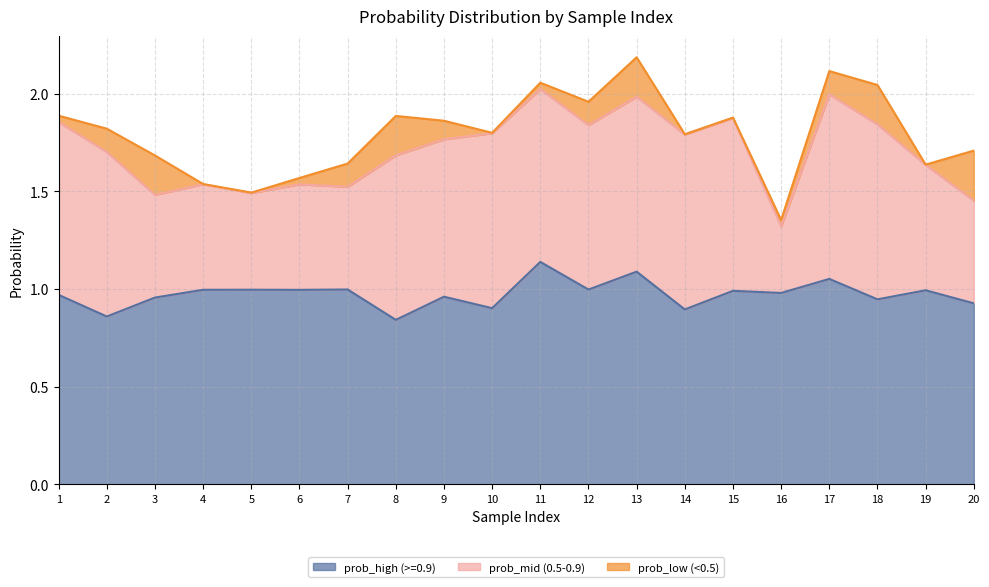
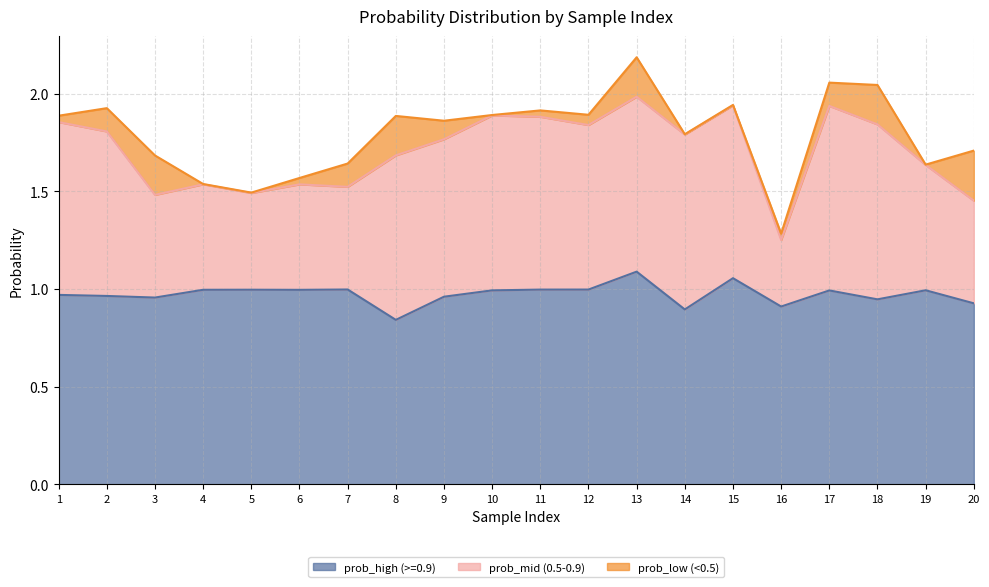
  {
    "prob_high (>=0.9)": {
      "1": 0.97,
-     "2": 0.86,
+     "2": 0.96,
      "3": 0.96,
      "4": 1.00,
      "5": 1.00,
      "6": 1.00,
      "7": 1.00,
      "8": 0.84,
      "9": 0.96,
-     "10": 0.90,
-     "11": 1.14,
+     "10": 0.99,
+     "11": 1.00,
      "12": 1.00,
      "13": 1.09,
      "14": 0.90,
-     "15": 0.99,
-     "16": 0.98,
-     "17": 1.05,
+     "15": 1.06,
+     "16": 0.91,
+     "17": 0.99,
      "18": 0.95,
      "19": 0.99,
      "20": 0.93
    },
    "prob_mid (0.5-0.9)": {
      "1": 0.88,
      "2": 0.84,
      "3": 0.53,
      "6": 0.54,
      "7": 0.53,
      "8": 0.84,
      "9": 0.81,
      "11": 0.88,
      "12": 0.84,
      "13": 0.90,
      "16": 0.34,
      "17": 0.94,
      "18": 0.90,
      "20": 0.53
    },
    "prob_low (<0.5)": {
      "1": 0.03,
      "2": 0.12,
      "3": 0.20,
      "6": 0.03,
      "7": 0.12,
      "8": 0.20,
      "9": 0.09,
      "11": 0.03,
-     "12": 0.12,
+     "12": 0.05,
      "13": 0.20,
      "16": 0.03,
      "17": 0.12,
      "18": 0.20,
      "20": 0.26
    }
  }
